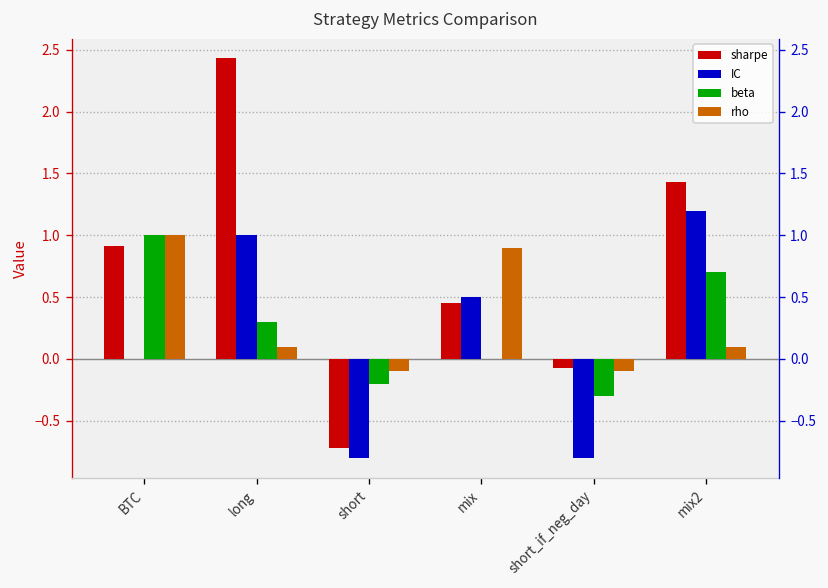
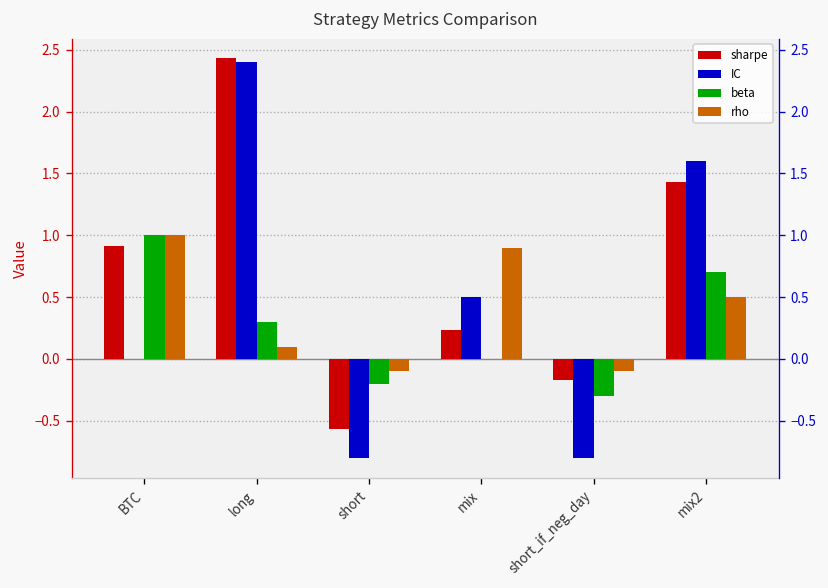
  {
    "sharpe": {
      "BTC": 0.91,
      "long": 2.43,
-     "short": -0.72,
-     "mix": 0.45,
-     "short_if_neg_day": -0.07,
+     "short": -0.57,
+     "mix": 0.23,
+     "short_if_neg_day": -0.17,
      "mix2": 1.43
    },
    "IC": {
      "BTC": 0.0,
-     "long": 1.0,
+     "long": 2.4,
      "short": -0.8,
      "mix": 0.5,
      "short_if_neg_day": -0.8,
-     "mix2": 1.2
+     "mix2": 1.6
    },
    "beta": {
      "BTC": 1.00,
      "long": 0.30,
      "short": -0.20,
      "mix": 0.00,
      "short_if_neg_day": -0.30,
      "mix2": 0.70
    },
    "rho": {
      "BTC": 1.0,
      "long": 0.1,
      "short": -0.1,
      "mix": 0.9,
      "short_if_neg_day": -0.1,
-     "mix2": 0.1
+     "mix2": 0.5
    }
  }
